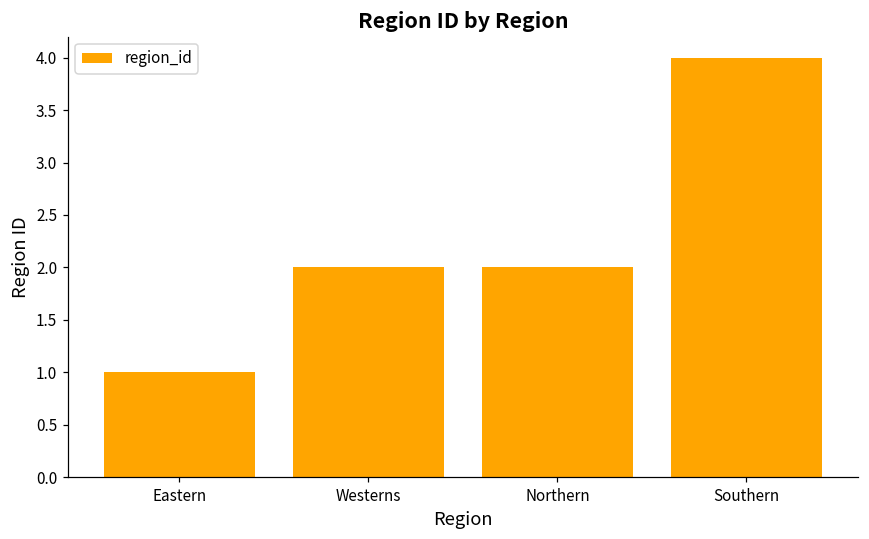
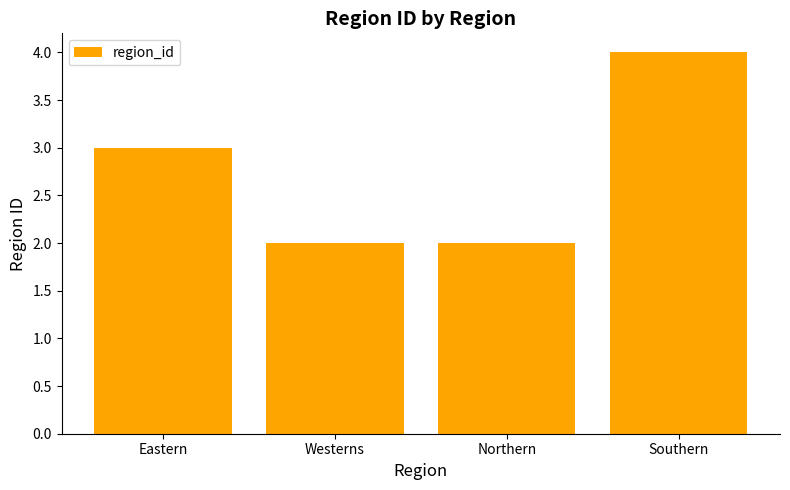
  {
-   "Eastern": 1,
+   "Eastern": 3,
    "Westerns": 2,
    "Northern": 2,
    "Southern": 4
  }
